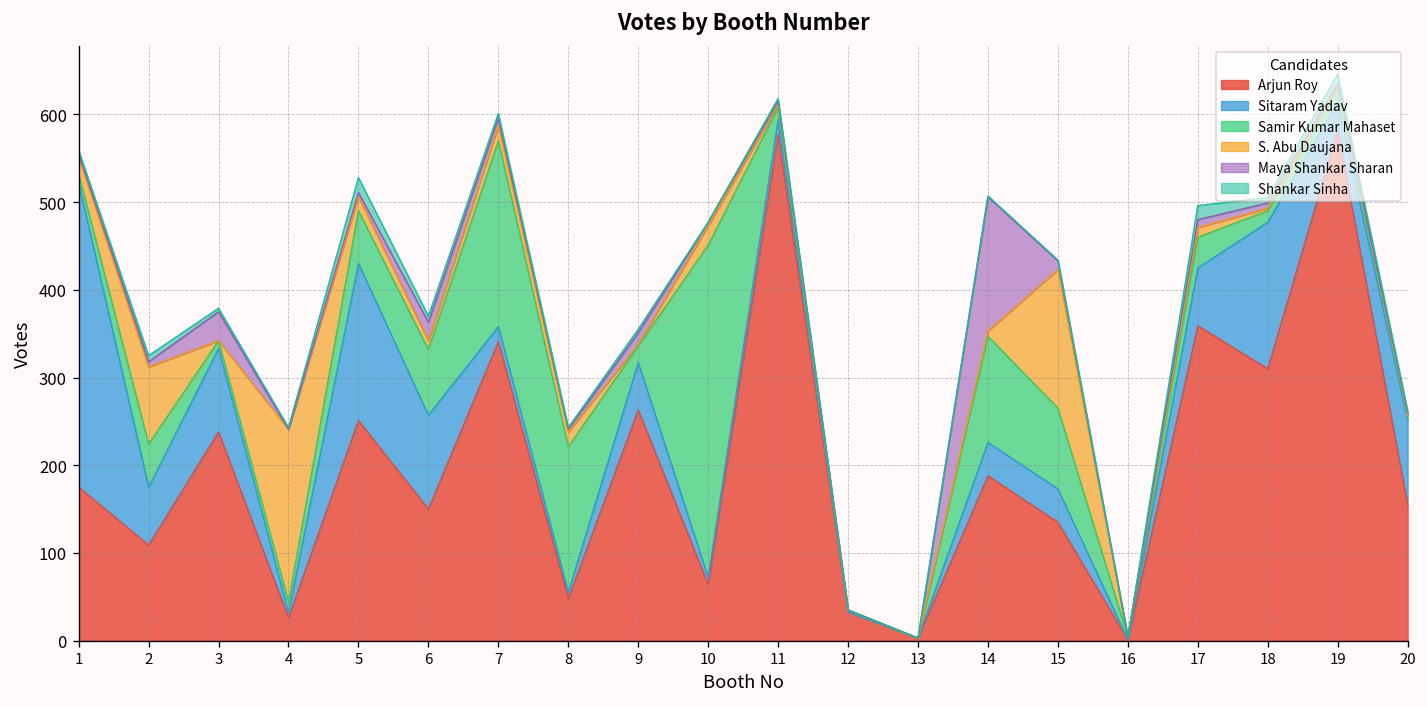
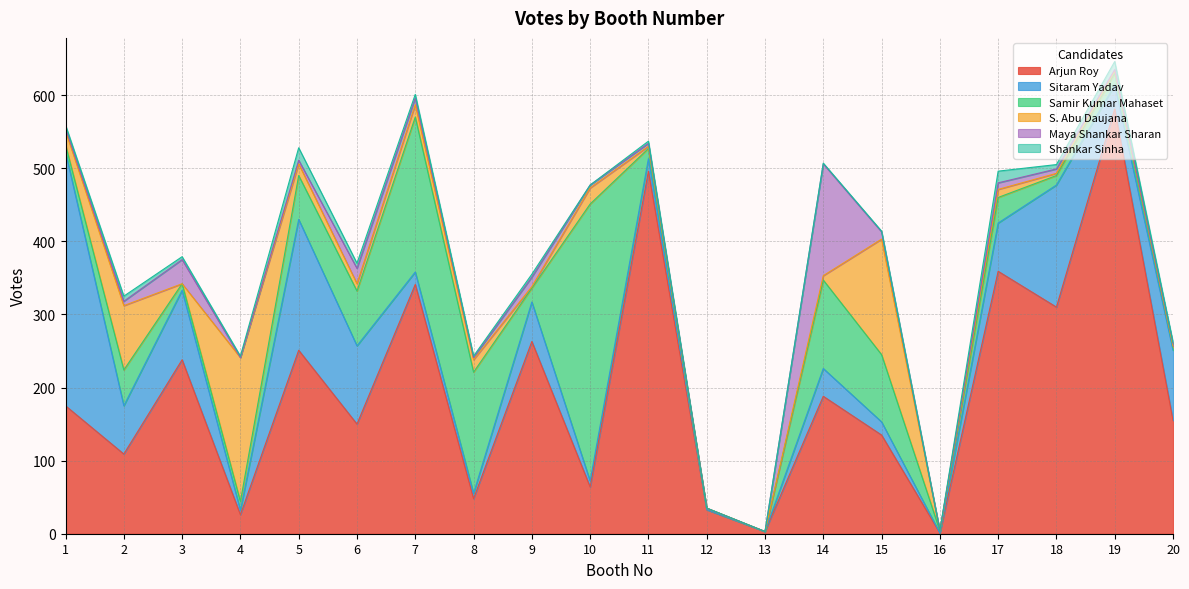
  {
    "Arjun Roy": {
      "1": 180,
      "2": 110,
      "3": 240,
      "4": 30,
      "5": 250,
      "6": 150,
      "7": 340,
      "8": 50,
      "9": 260,
      "10": 60,
-     "11": 580,
+     "11": 500,
      "14": 190,
      "15": 140,
      "17": 360,
      "18": 310,
      "20": 160
    },
    "Sitaram Yadav": {
      "1": 350,
      "2": 70,
      "3": 100,
      "4": 10,
      "5": 180,
      "6": 110,
      "7": 20,
      "8": 10,
      "9": 50,
      "10": 10,
      "11": 20,
      "14": 40,
-     "15": 40,
+     "15": 20,
      "17": 70,
      "18": 170,
      "20": 100
    },
    "S. Abu Daujana": {
      "1": 20,
      "2": 90,
      "5": 20,
      "6": 10,
      "7": 20,
      "10": 20,
      "14": 10,
      "15": 160,
      "17": 10
    },
    "Maya Shankar Sharan": {
      "1": 0,
      "2": 10,
      "3": 30,
      "5": 10,
      "6": 20,
      "7": 10,
      "9": 10,
      "17": 10,
      "18": 10
    }
  }
